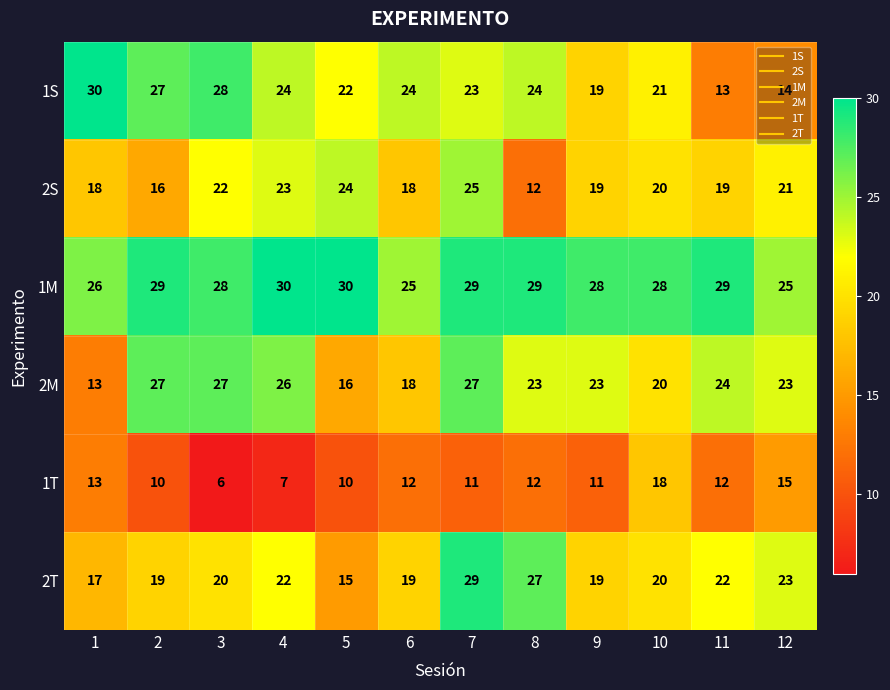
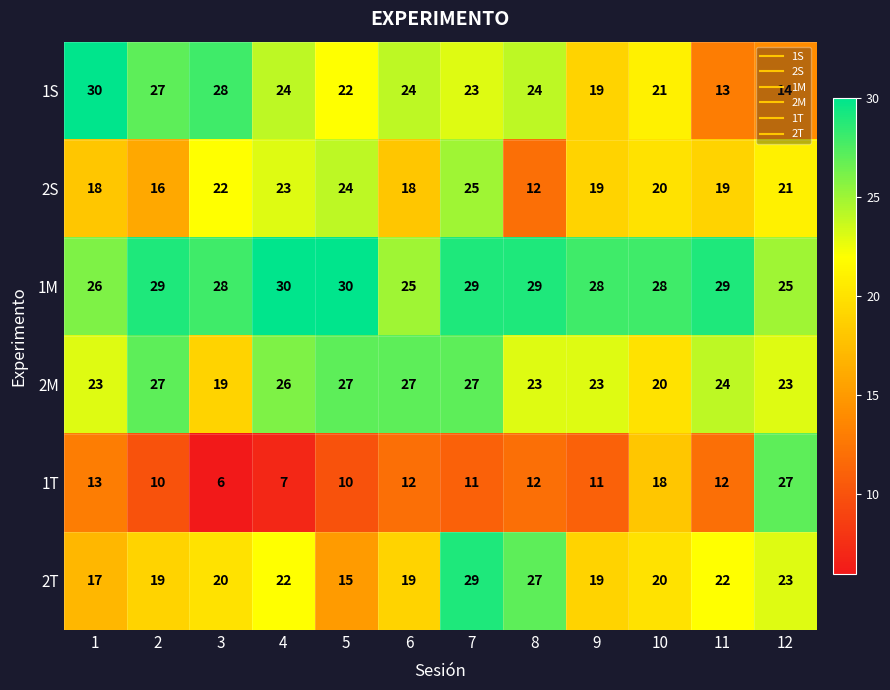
  {
    "1S": {
      "1": 30,
      "2": 27,
      "3": 28,
      "4": 24,
      "5": 22,
      "6": 24,
      "7": 23,
      "8": 24,
      "9": 19,
      "10": 21,
      "11": 13
    },
    "2S": {
      "1": 18,
      "2": 16,
      "3": 22,
      "4": 23,
      "5": 24,
      "6": 18,
      "7": 25,
      "8": 12,
      "9": 19,
      "10": 20,
      "11": 19,
      "12": 21
    },
    "1M": {
      "1": 26,
      "2": 29,
      "3": 28,
      "4": 30,
      "5": 30,
      "6": 25,
      "7": 29,
      "8": 29,
      "9": 28,
      "10": 28,
      "11": 29,
      "12": 25
    },
    "2M": {
-     "1": 13,
+     "1": 23,
      "2": 27,
-     "3": 27,
+     "3": 19,
      "4": 26,
-     "5": 16,
-     "6": 18,
+     "5": 27,
+     "6": 27,
      "7": 27,
      "8": 23,
      "9": 23,
      "10": 20,
      "11": 24,
      "12": 23
    },
    "1T": {
      "1": 13,
      "2": 10,
      "3": 6,
      "4": 7,
      "5": 10,
      "6": 12,
      "7": 11,
      "8": 12,
      "9": 11,
      "10": 18,
      "11": 12,
-     "12": 15
+     "12": 27
    },
    "2T": {
      "1": 17,
      "2": 19,
      "3": 20,
      "4": 22,
      "5": 15,
      "6": 19,
      "7": 29,
      "8": 27,
      "9": 19,
      "10": 20,
      "11": 22,
      "12": 23
    }
  }
